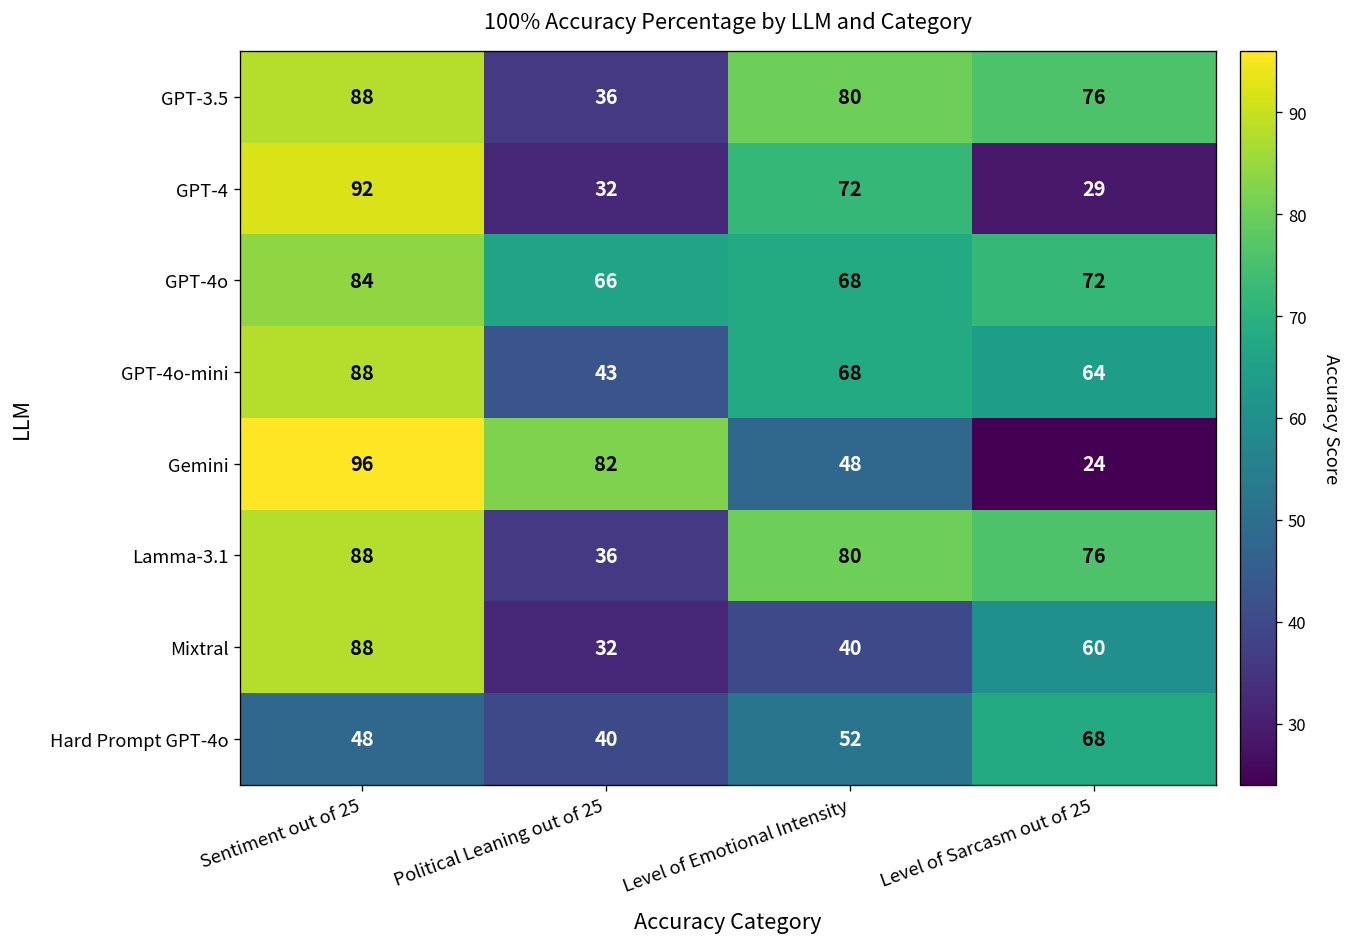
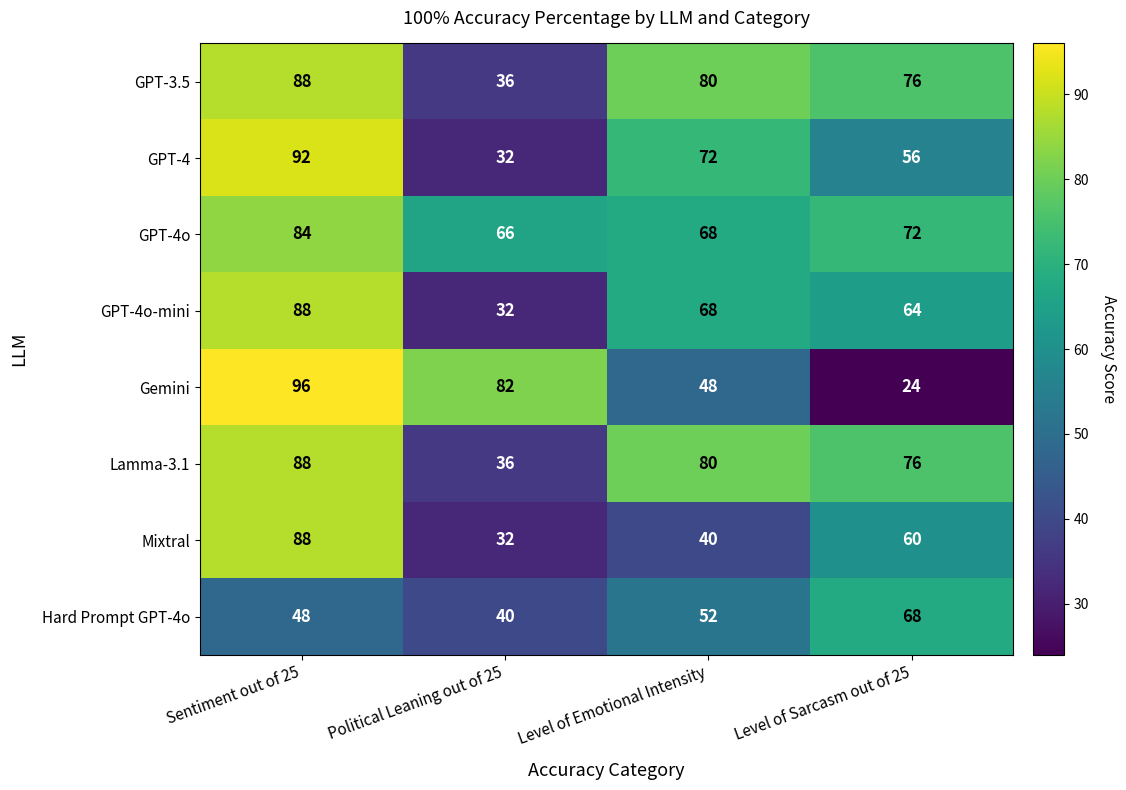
  {
    "GPT-3.5": {
      "Sentiment out of 25": 88,
      "Political Leaning out of 25": 36,
      "Level of Emotional Intensity": 80,
      "Level of Sarcasm out of 25": 76
    },
    "GPT-4": {
      "Sentiment out of 25": 92,
      "Political Leaning out of 25": 32,
      "Level of Emotional Intensity": 72,
-     "Level of Sarcasm out of 25": 29
+     "Level of Sarcasm out of 25": 56
    },
    "GPT-4o": {
      "Sentiment out of 25": 84,
      "Political Leaning out of 25": 66,
      "Level of Emotional Intensity": 68,
      "Level of Sarcasm out of 25": 72
    },
    "GPT-4o-mini": {
      "Sentiment out of 25": 88,
-     "Political Leaning out of 25": 43,
+     "Political Leaning out of 25": 32,
      "Level of Emotional Intensity": 68,
      "Level of Sarcasm out of 25": 64
    },
    "Gemini": {
      "Sentiment out of 25": 96,
      "Political Leaning out of 25": 82,
      "Level of Emotional Intensity": 48,
      "Level of Sarcasm out of 25": 24
    },
    "Lamma-3.1": {
      "Sentiment out of 25": 88,
      "Political Leaning out of 25": 36,
      "Level of Emotional Intensity": 80,
      "Level of Sarcasm out of 25": 76
    },
    "Mixtral": {
      "Sentiment out of 25": 88,
      "Political Leaning out of 25": 32,
      "Level of Emotional Intensity": 40,
      "Level of Sarcasm out of 25": 60
    },
    "Hard Prompt GPT-4o": {
      "Sentiment out of 25": 48,
      "Political Leaning out of 25": 40,
      "Level of Emotional Intensity": 52,
      "Level of Sarcasm out of 25": 68
    }
  }
